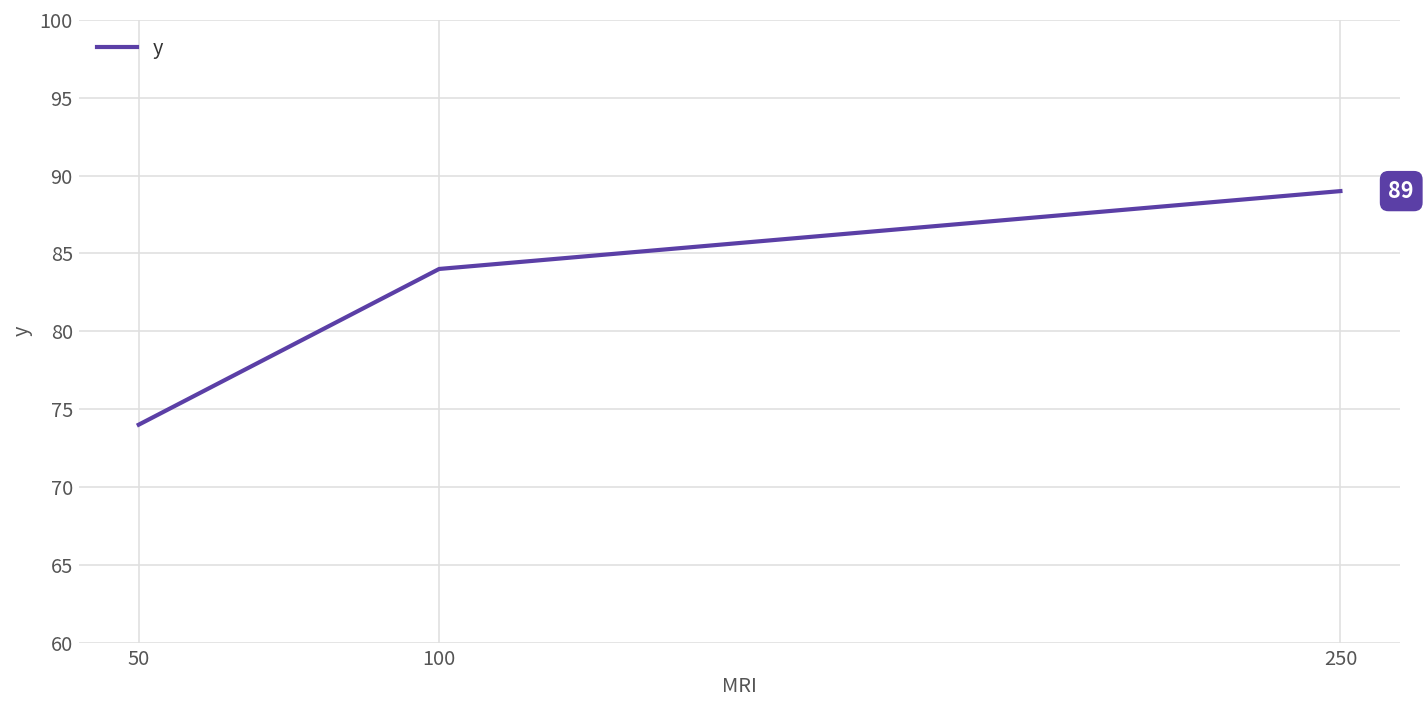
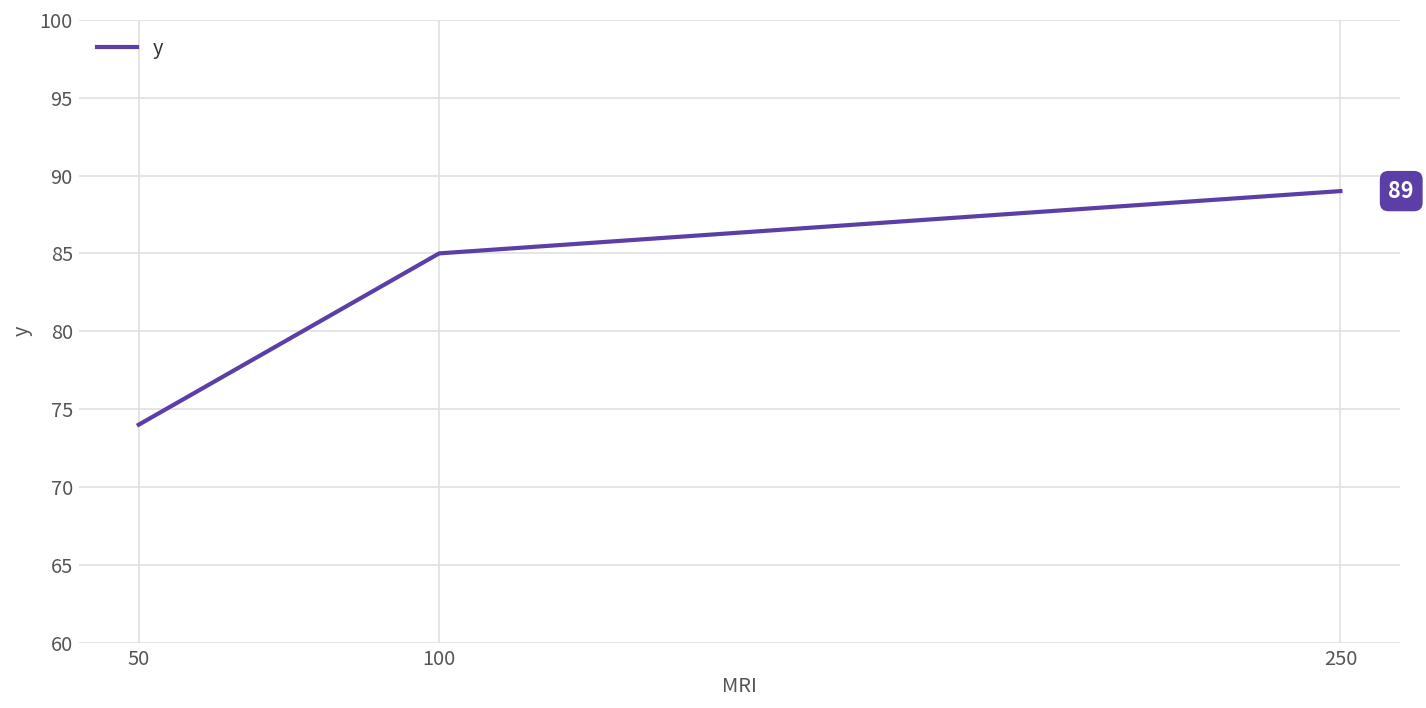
  {
    "50": 74,
-   "100": 84,
+   "100": 85,
    "250": 89
  }
